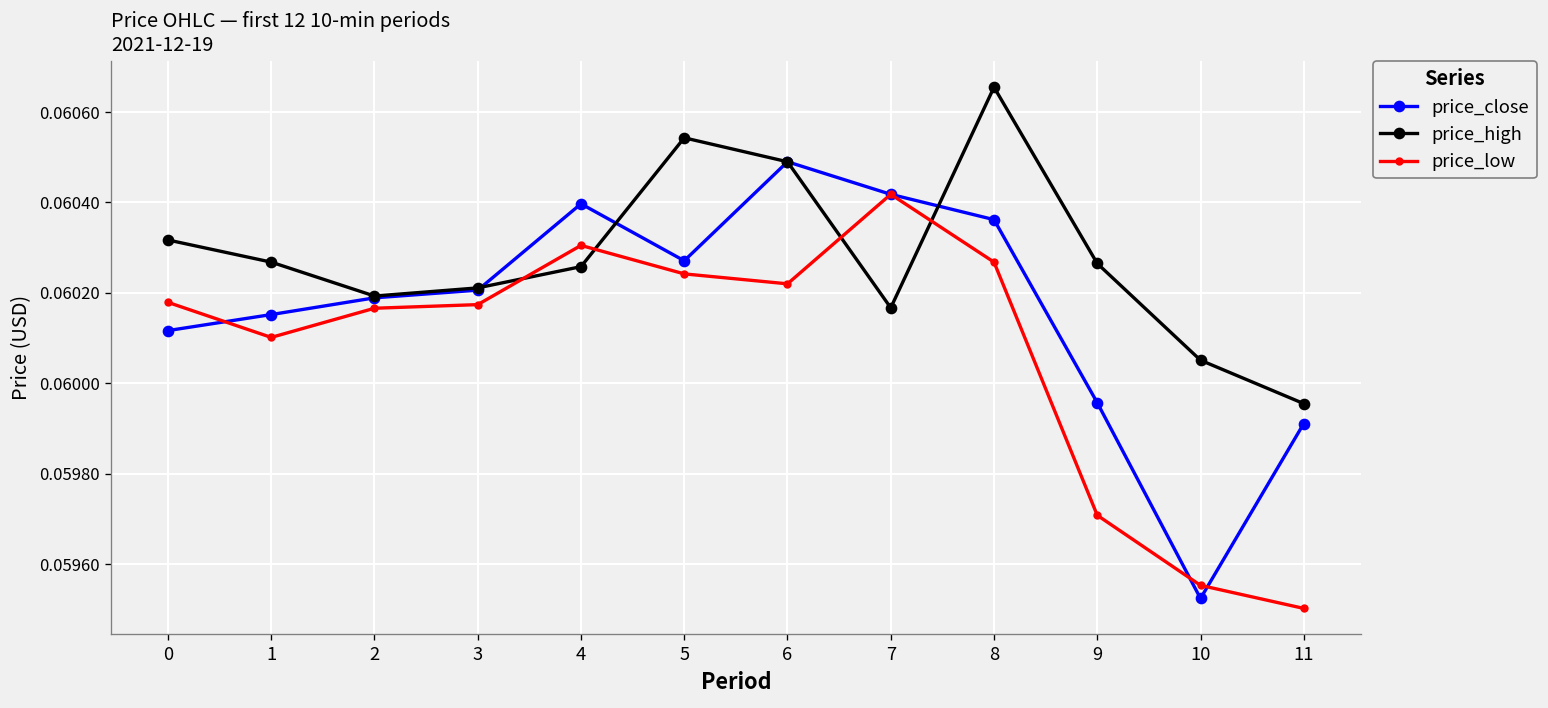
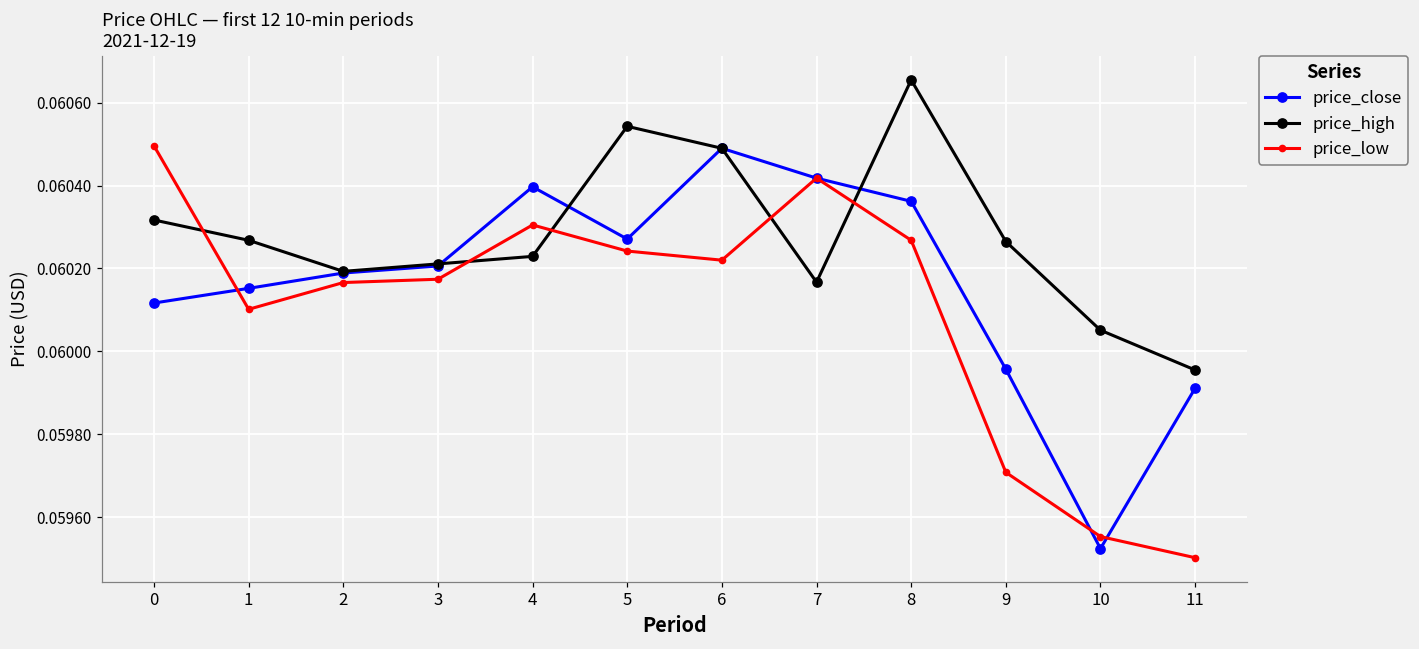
  {
    "price_close": {
      "0": 0.06012,
      "1": 0.06015,
      "4": 0.06040,
      "5": 0.06027,
      "8": 0.06036,
      "9": 0.05996,
      "10": 0.05952,
      "11": 0.05991
    },
    "price_high": {
      "0": 0.06032,
      "1": 0.06027,
-     "4": 0.06026,
+     "4": 0.06023,
      "5": 0.06054,
      "7": 0.06017,
      "8": 0.06066,
      "9": 0.06027,
      "10": 0.06005,
      "11": 0.05996
    },
    "price_low": {
-     "0": 0.06018,
+     "0": 0.06050,
      "1": 0.06010,
      "2": 0.06017,
      "3": 0.06017,
      "4": 0.06031,
      "5": 0.06024,
      "6": 0.06022,
      "8": 0.06027,
      "9": 0.05971,
      "10": 0.05955,
      "11": 0.05950
    }
  }
